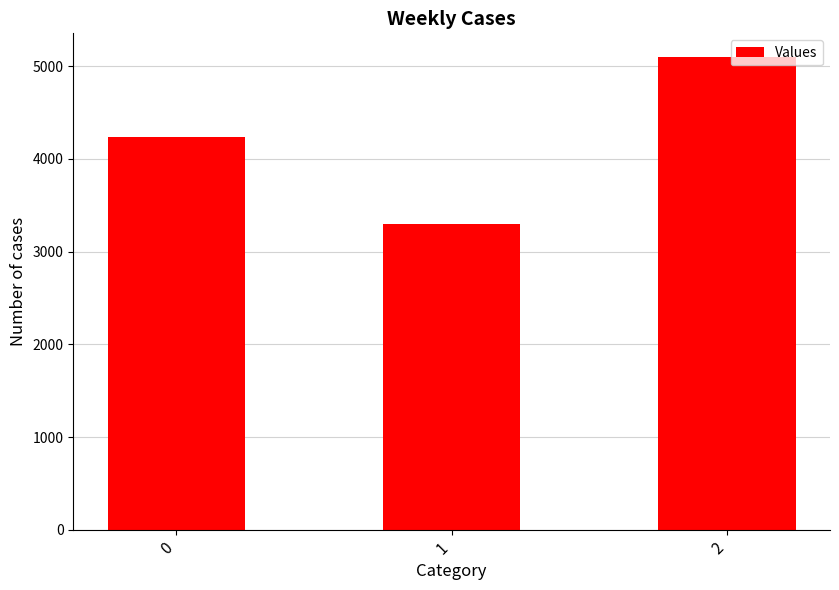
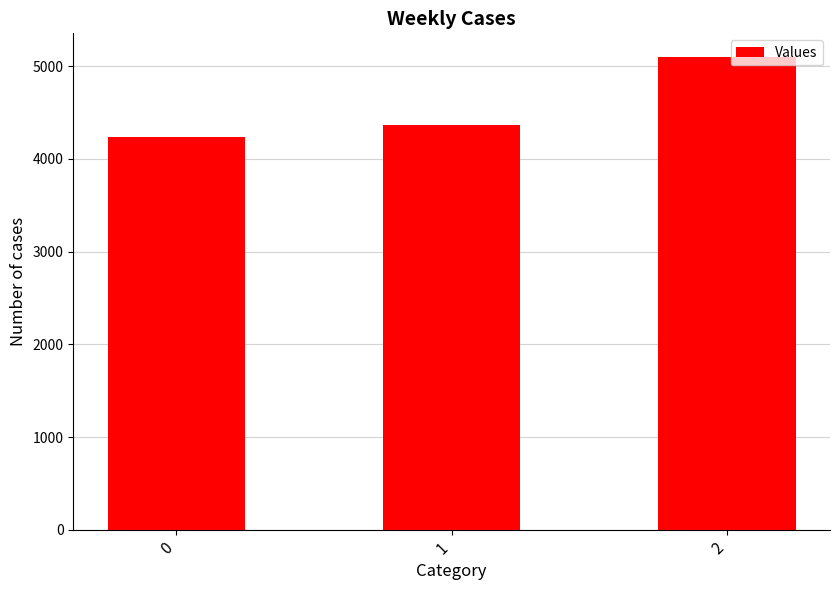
  {
    "0": 4200,
-   "1": 3300,
+   "1": 4400,
    "2": 5100
  }
